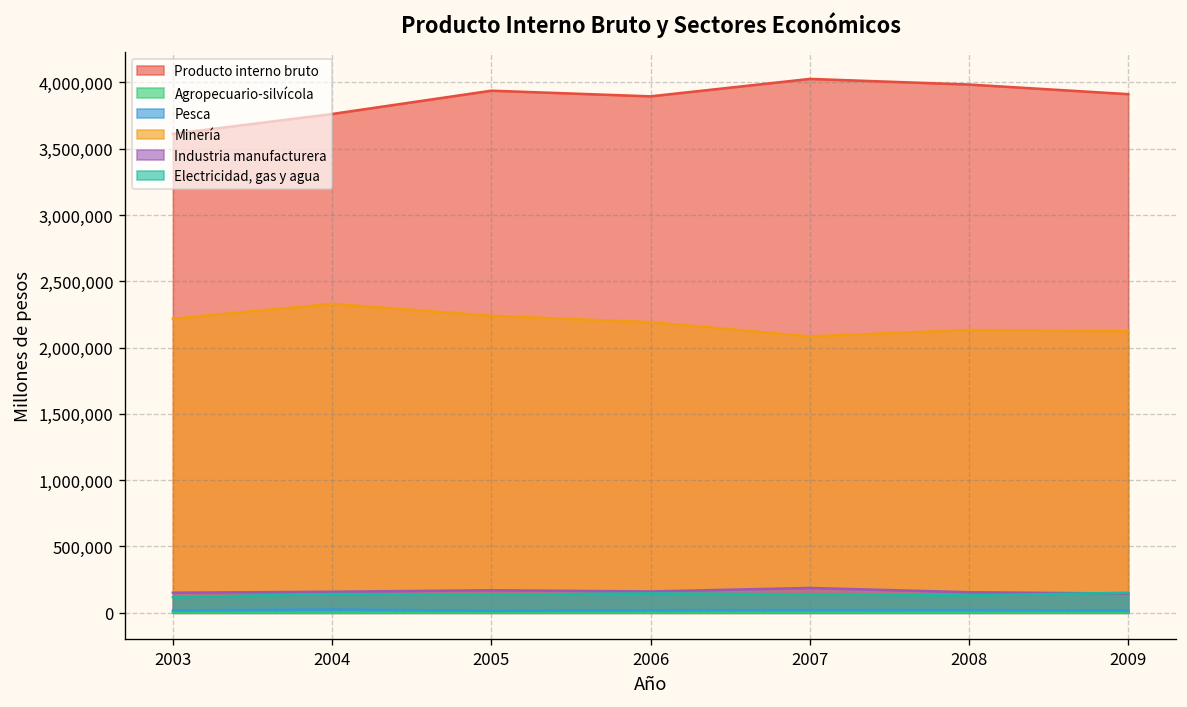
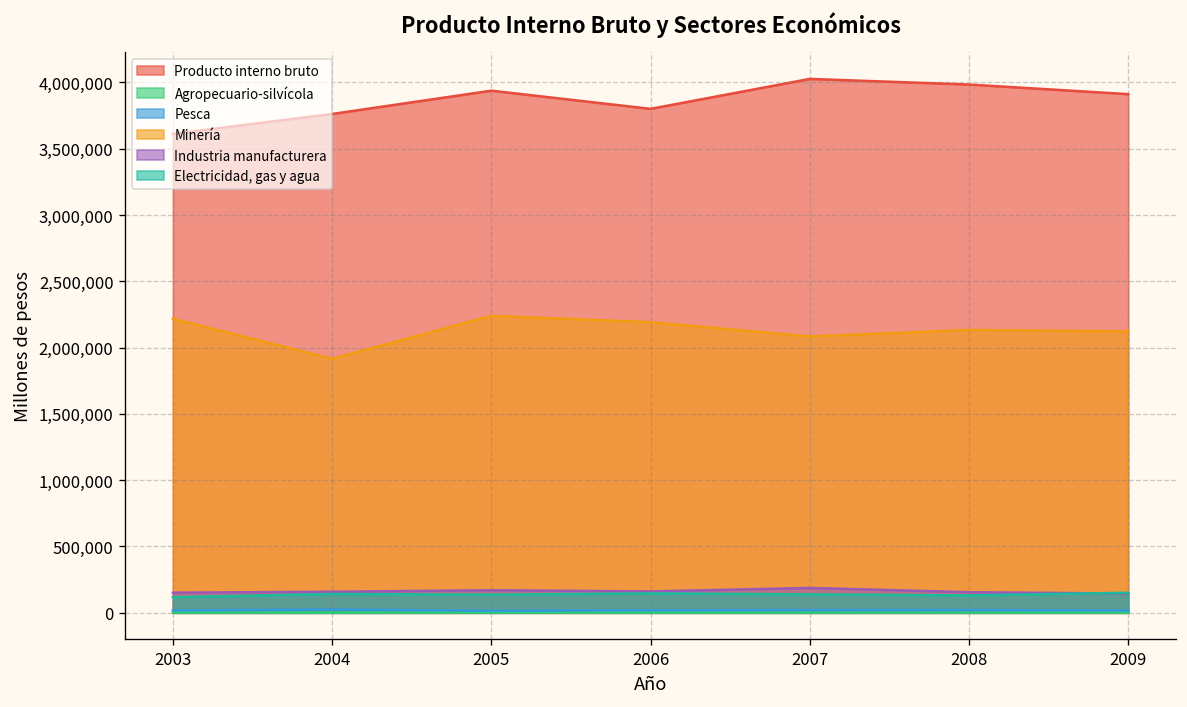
  {
    "Producto interno bruto": {
      "2004": "3,760,000",
      "2005": "3,940,000",
-     "2006": "3,890,000",
+     "2006": "3,800,000",
      "2007": "4,030,000",
      "2008": "3,980,000",
      "2009": "3,910,000"
    },
    "Minería": {
      "2003": "2,220,000",
-     "2004": "2,330,000",
+     "2004": "1,920,000",
      "2005": "2,240,000",
      "2006": "2,190,000",
      "2007": "2,080,000",
      "2008": "2,130,000",
      "2009": "2,120,000"
    },
    "Industria manufacturera": {
      "2003": "150,000",
      "2005": "170,000",
      "2007": "190,000",
      "2008": "160,000"
    }
  }
